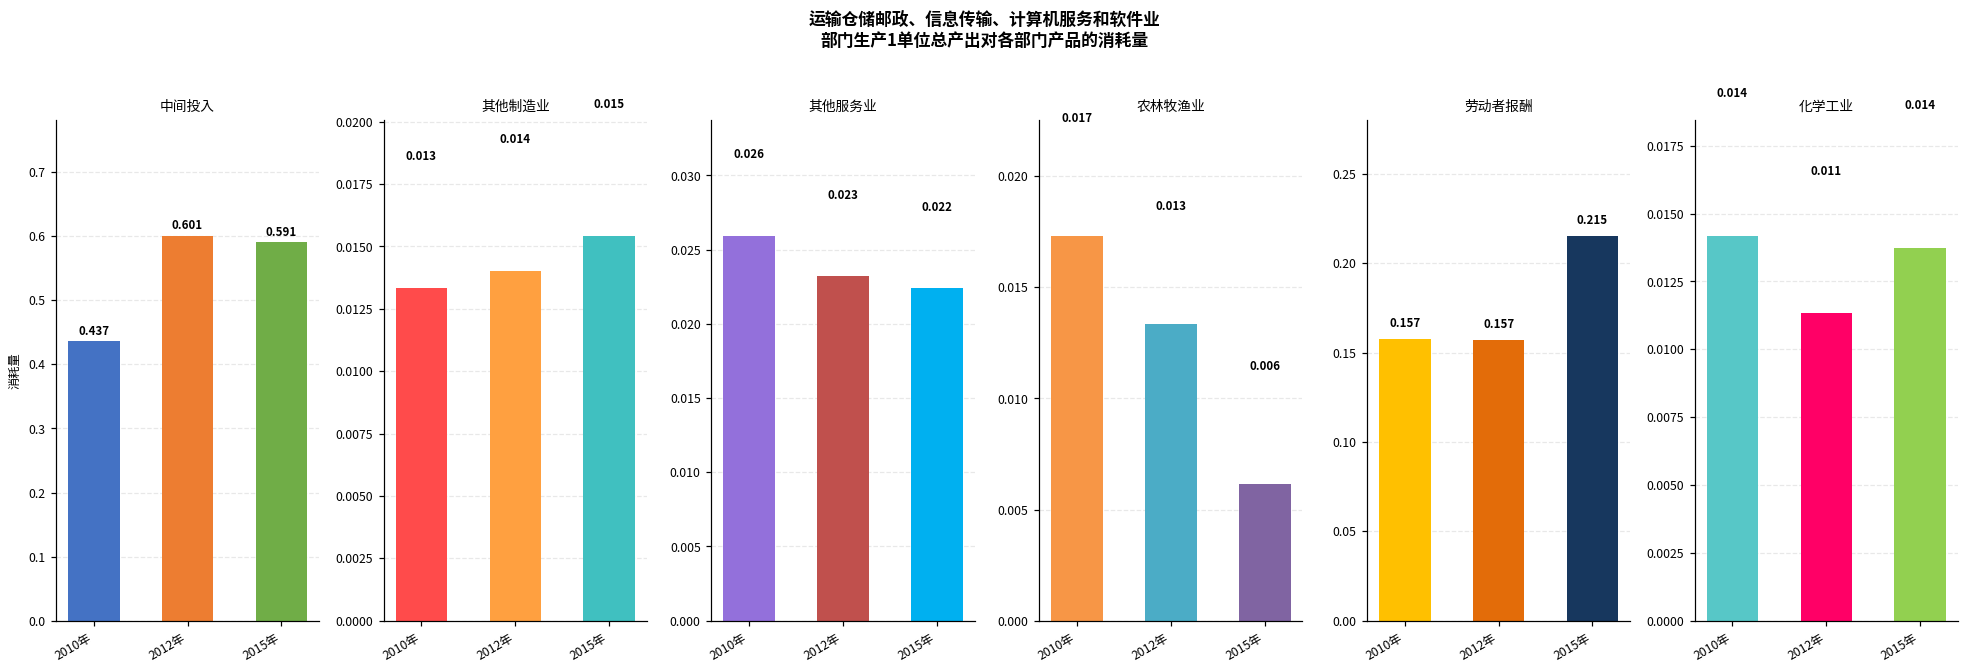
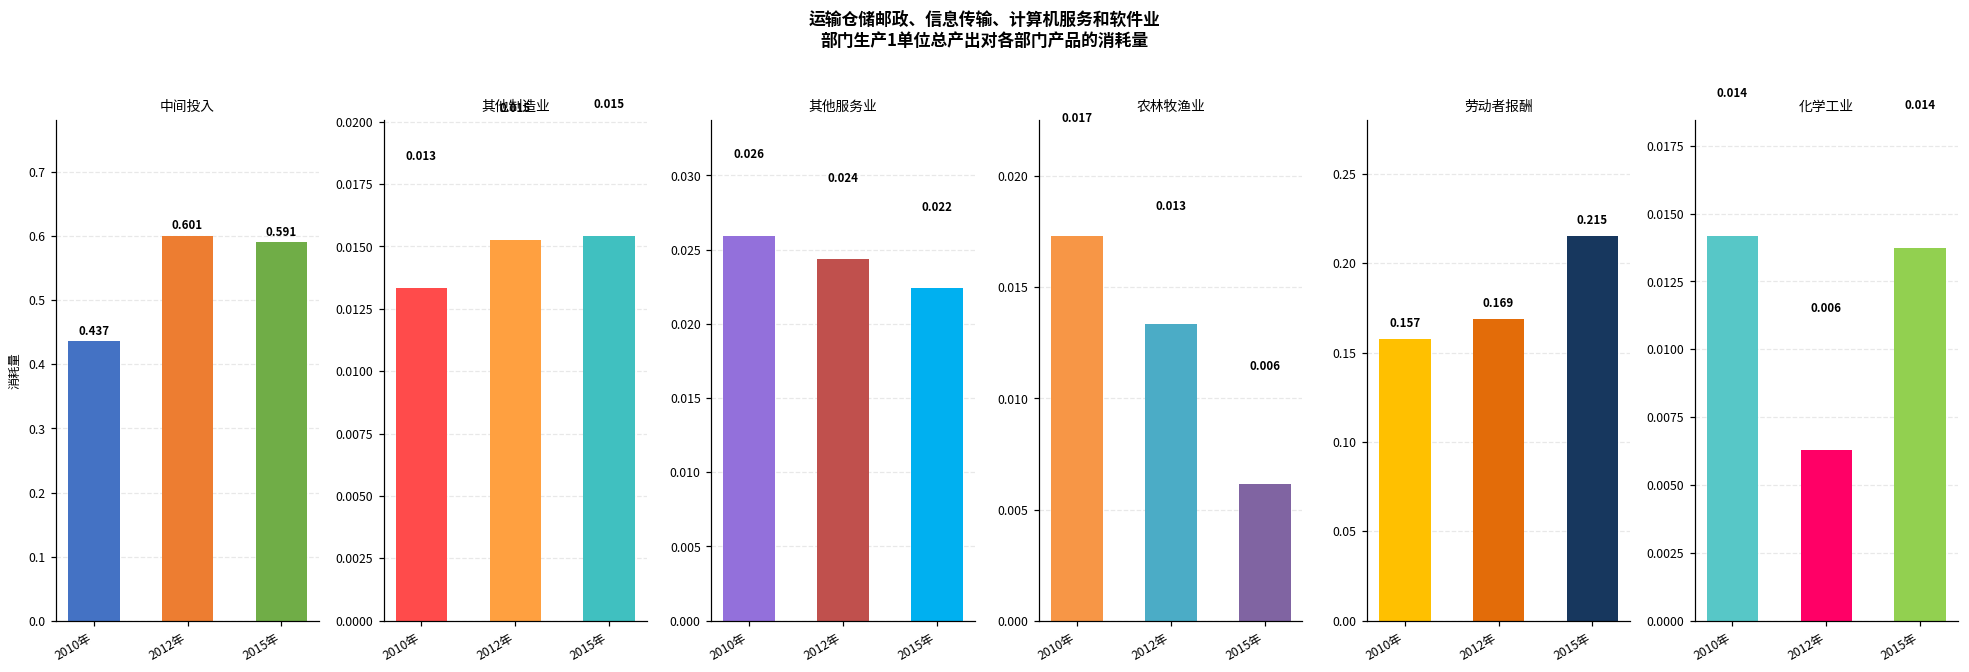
  {
    "中间投入": {
      "2010年": 0.437,
      "2012年": 0.601,
      "2015年": 0.591
    },
    "其他制造业": {
-     "2012年": 0.014
+     "2012年": 0.015
    },
    "其他服务业": {
-     "2012年": 0.023
+     "2012年": 0.024
    },
    "农林牧渔业": {
      "2010年": 0.0173,
      "2012年": 0.0133,
      "2015年": 0.0062
    },
    "劳动者报酬": {
      "2010年": 0.157,
-     "2012年": 0.157,
+     "2012年": 0.169,
      "2015年": 0.215
    },
    "化学工业": {
-     "2012年": 0.011
+     "2012年": 0.006
    }
  }
